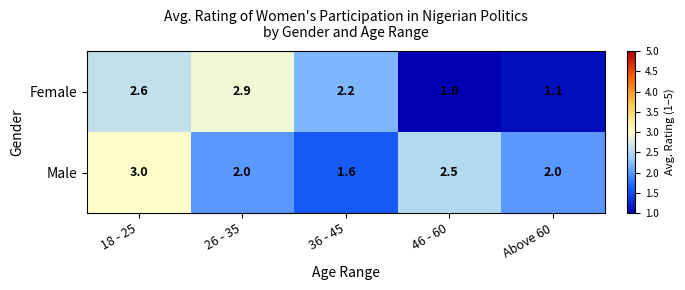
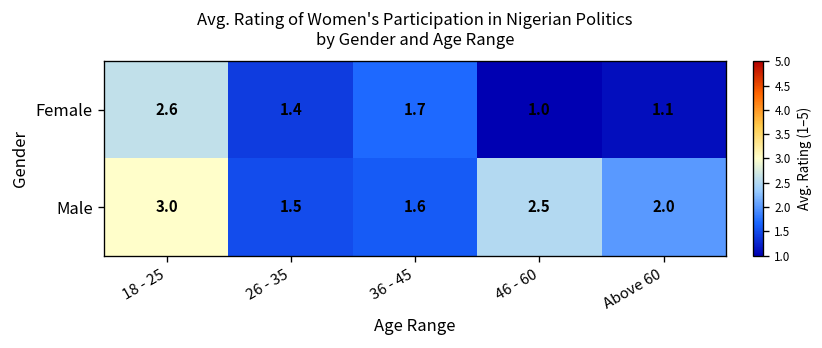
  {
    "Female": {
      "18 - 25": 2.6,
-     "26 - 35": 2.9,
-     "36 - 45": 2.2,
+     "26 - 35": 1.4,
+     "36 - 45": 1.7,
      "46 - 60": 1.0,
      "Above 60": 1.1
    },
    "Male": {
      "18 - 25": 3.0,
-     "26 - 35": 2.0,
+     "26 - 35": 1.5,
      "36 - 45": 1.6,
      "46 - 60": 2.5,
      "Above 60": 2.0
    }
  }
